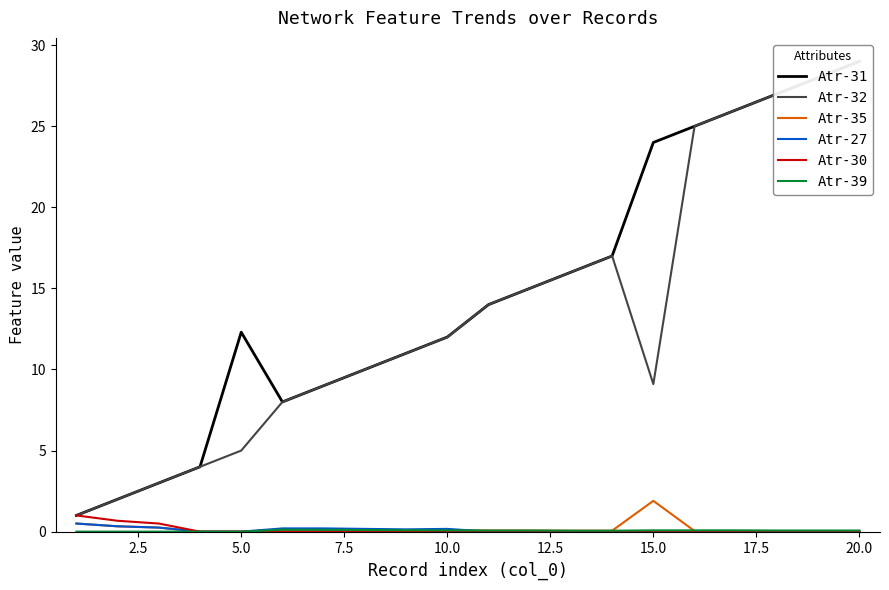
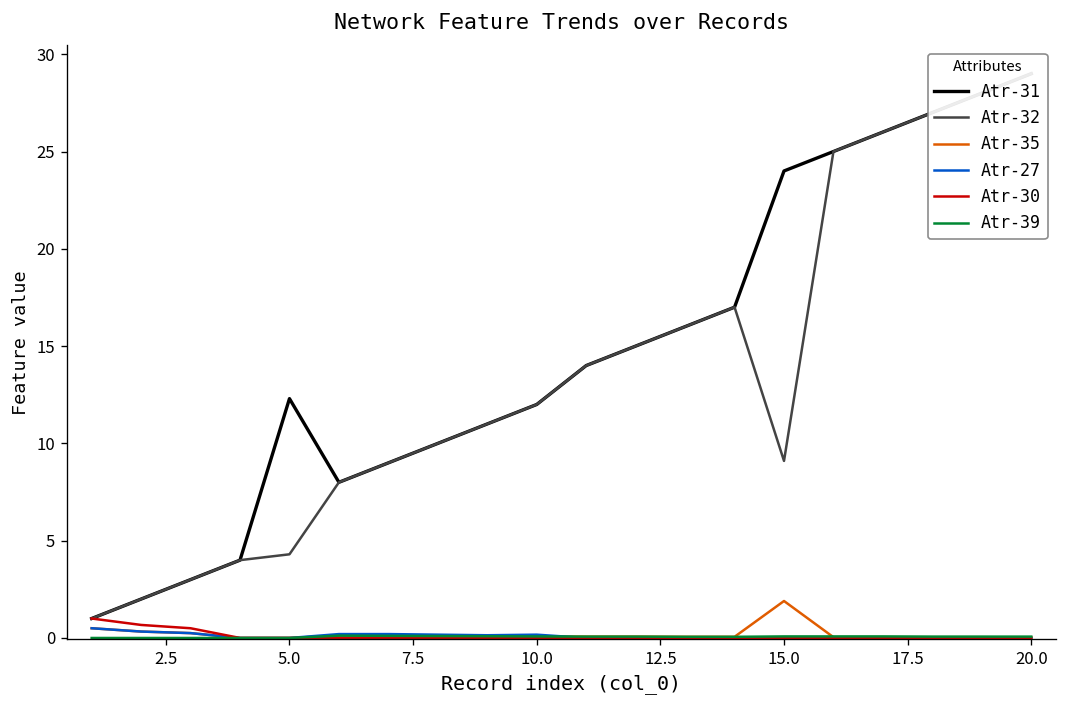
  {
    "Atr-31": {
      "5.0": 12.3,
      "15.0": 24.0
    },
    "Atr-32": {
-     "5.0": 5.0,
+     "5.0": 4.3,
      "15.0": 9.1
    },
    "Atr-35": {
      "15.0": 1.9
    }
  }
